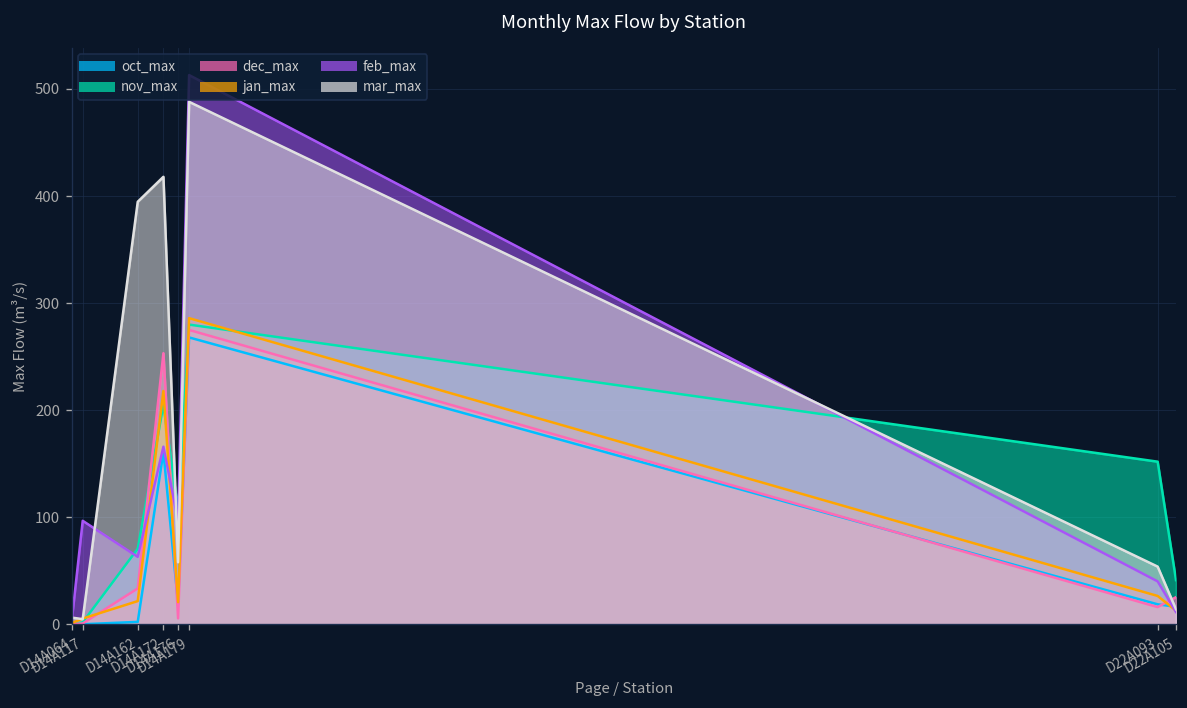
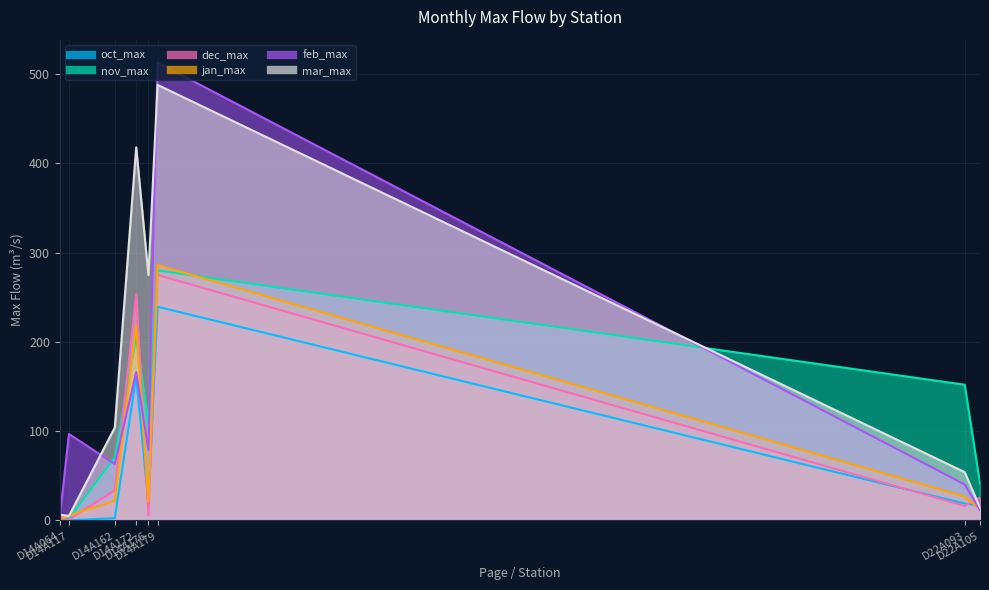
  {
    "oct_max": {
      "D14A162": 0,
      "D14A172": 160,
-     "D14A179": 270
+     "D14A179": 240
    },
    "nov_max": {
      "D14A162": 70,
      "D14A172": 210,
      "D14A176": 110,
      "D14A179": 280,
      "D22A093": 150,
      "D22A105": 40
    },
    "dec_max": {
      "D14A162": 30,
      "D14A172": 250,
      "D14A176": 10,
      "D14A179": 280,
      "D22A105": 30
    },
    "jan_max": {
      "D14A162": 20,
      "D14A172": 220,
      "D14A179": 290,
      "D22A093": 30
    },
    "feb_max": {
      "D14A117": 100,
      "D14A162": 60,
      "D14A172": 170,
-     "D14A176": 100,
+     "D14A176": 80,
      "D22A093": 40
    },
    "mar_max": {
      "D14A064": 10,
-     "D14A162": 390,
+     "D14A162": 100,
      "D14A172": 420,
-     "D14A176": 60,
+     "D14A176": 270,
      "D14A179": 490,
      "D22A093": 50
    }
  }
